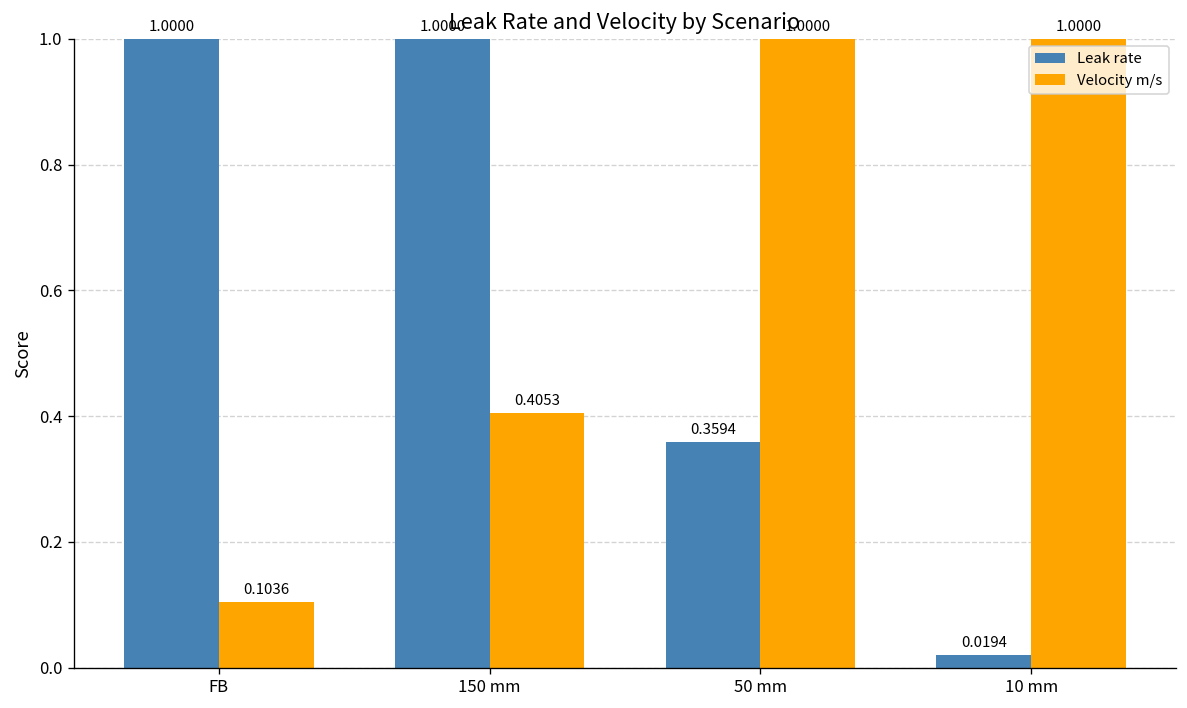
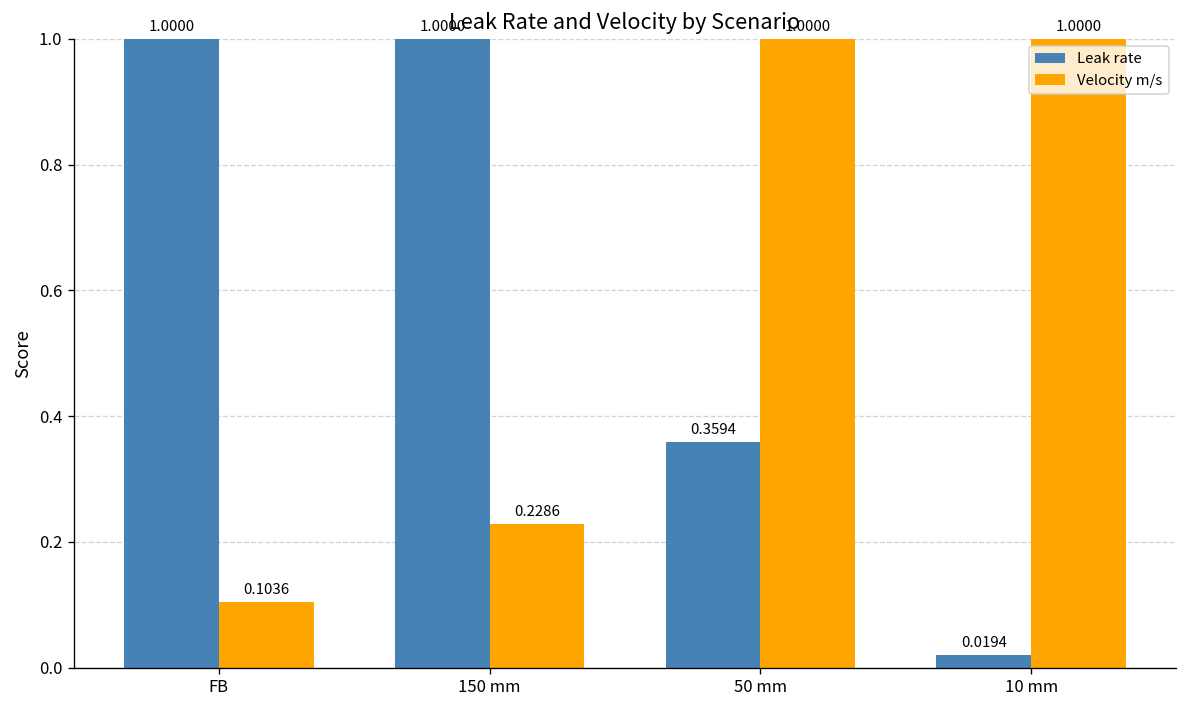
  {
    "Leak rate": {
      "FB": 1.0000,
      "150 mm": 1.0000,
      "50 mm": 0.3594,
      "10 mm": 0.0194
    },
    "Velocity m/s": {
      "FB": 0.1036,
-     "150 mm": 0.4053,
+     "150 mm": 0.2286,
      "50 mm": 1.0000,
      "10 mm": 1.0000
    }
  }
